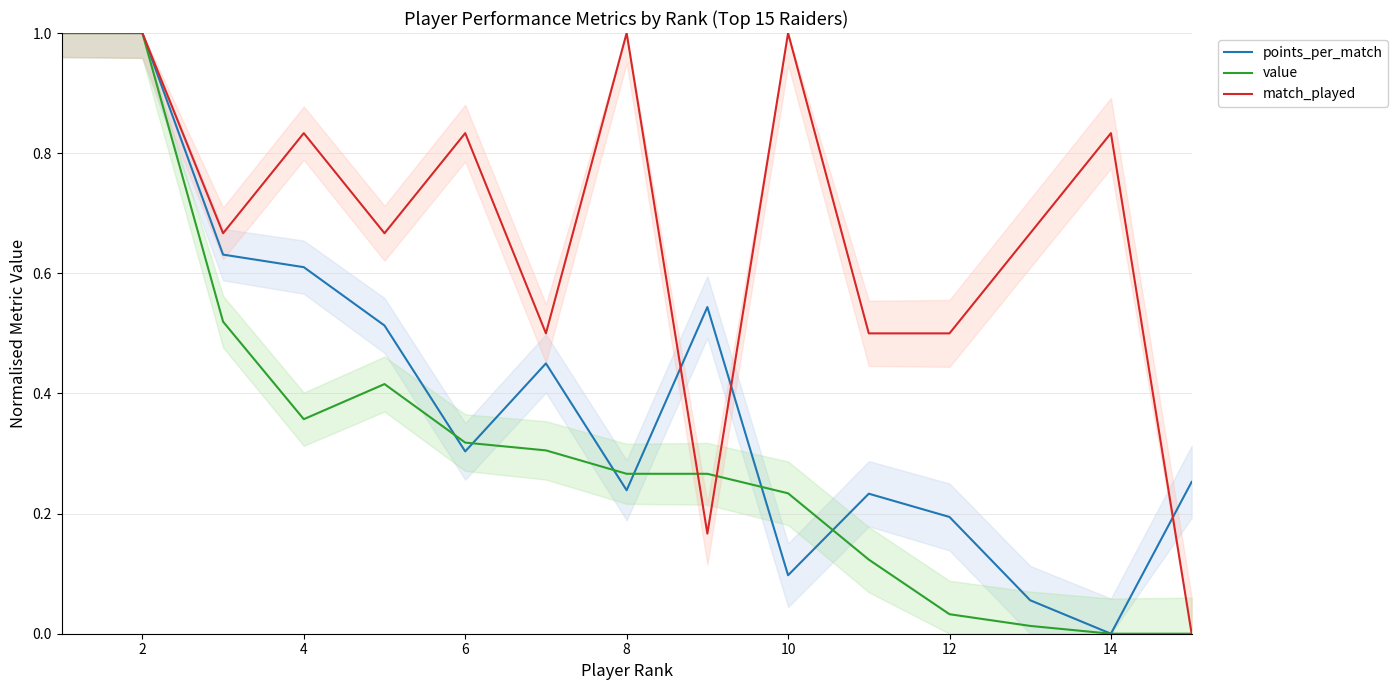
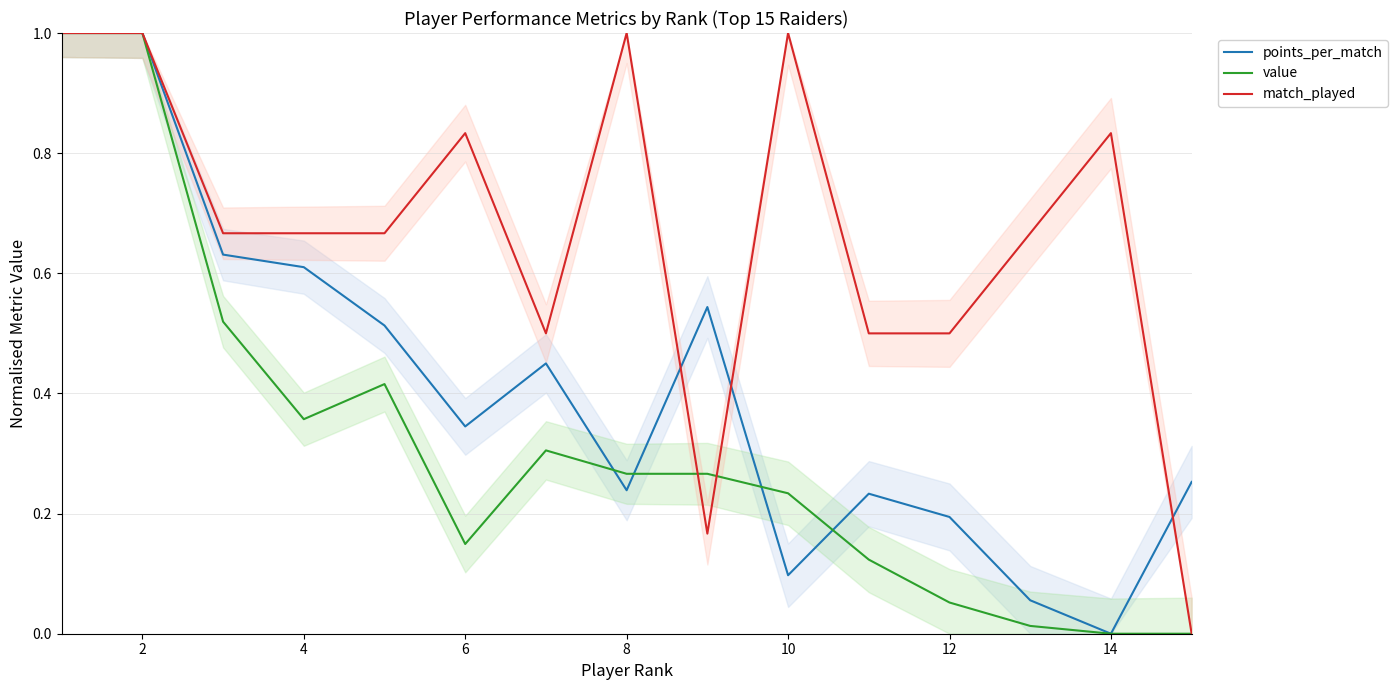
  {
    "points_per_match": {
      "4": 0.61,
-     "6": 0.30,
+     "6": 0.35,
      "8": 0.24,
      "10": 0.10,
      "12": 0.19
    },
    "value": {
      "4": 0.36,
-     "6": 0.32,
+     "6": 0.15,
      "8": 0.27,
      "10": 0.23,
-     "12": 0.03
+     "12": 0.05
    },
    "match_played": {
-     "4": 0.83,
+     "4": 0.67,
      "6": 0.83,
      "12": 0.50,
      "14": 0.83
    }
  }
